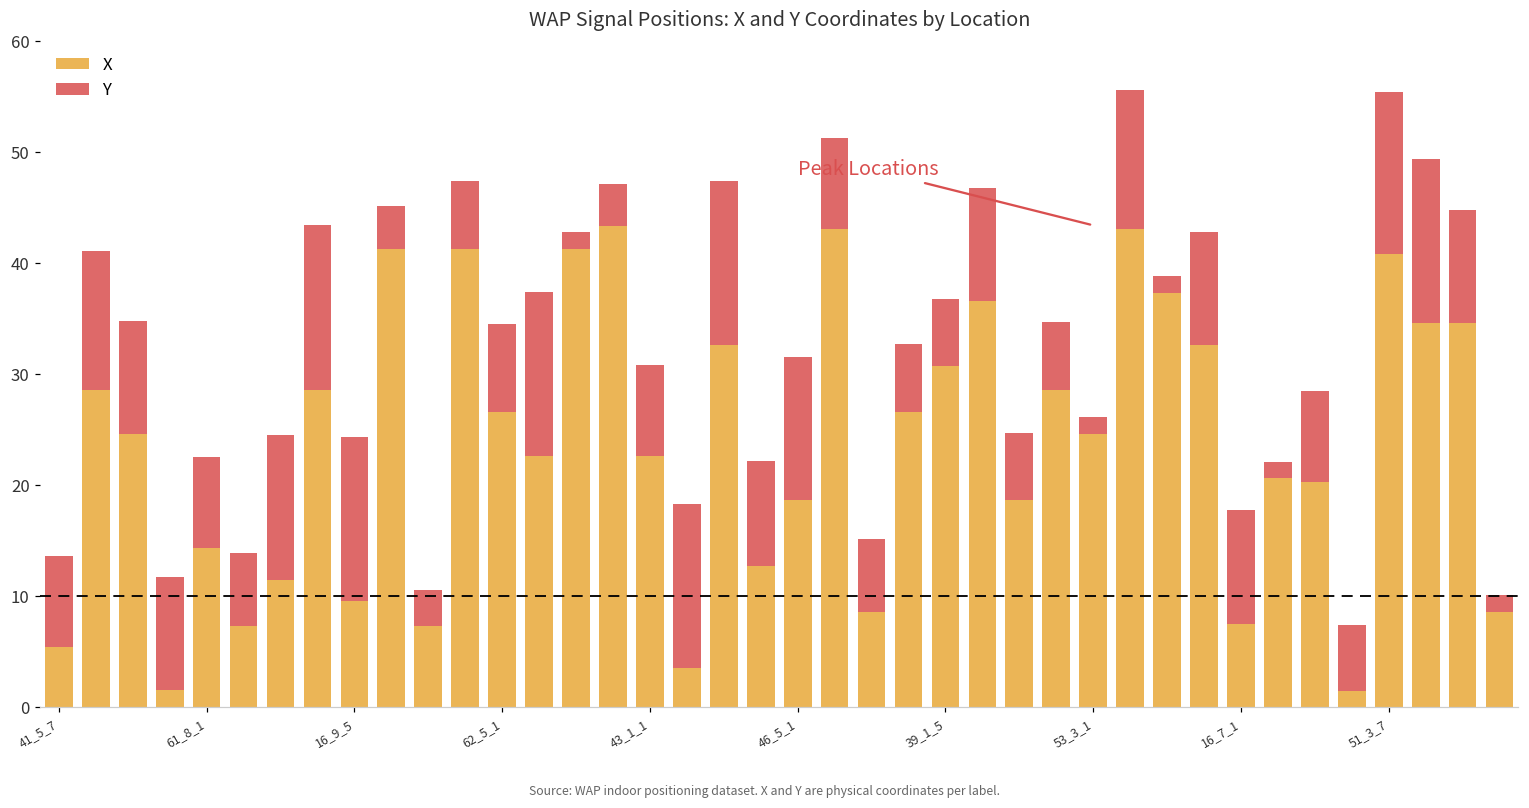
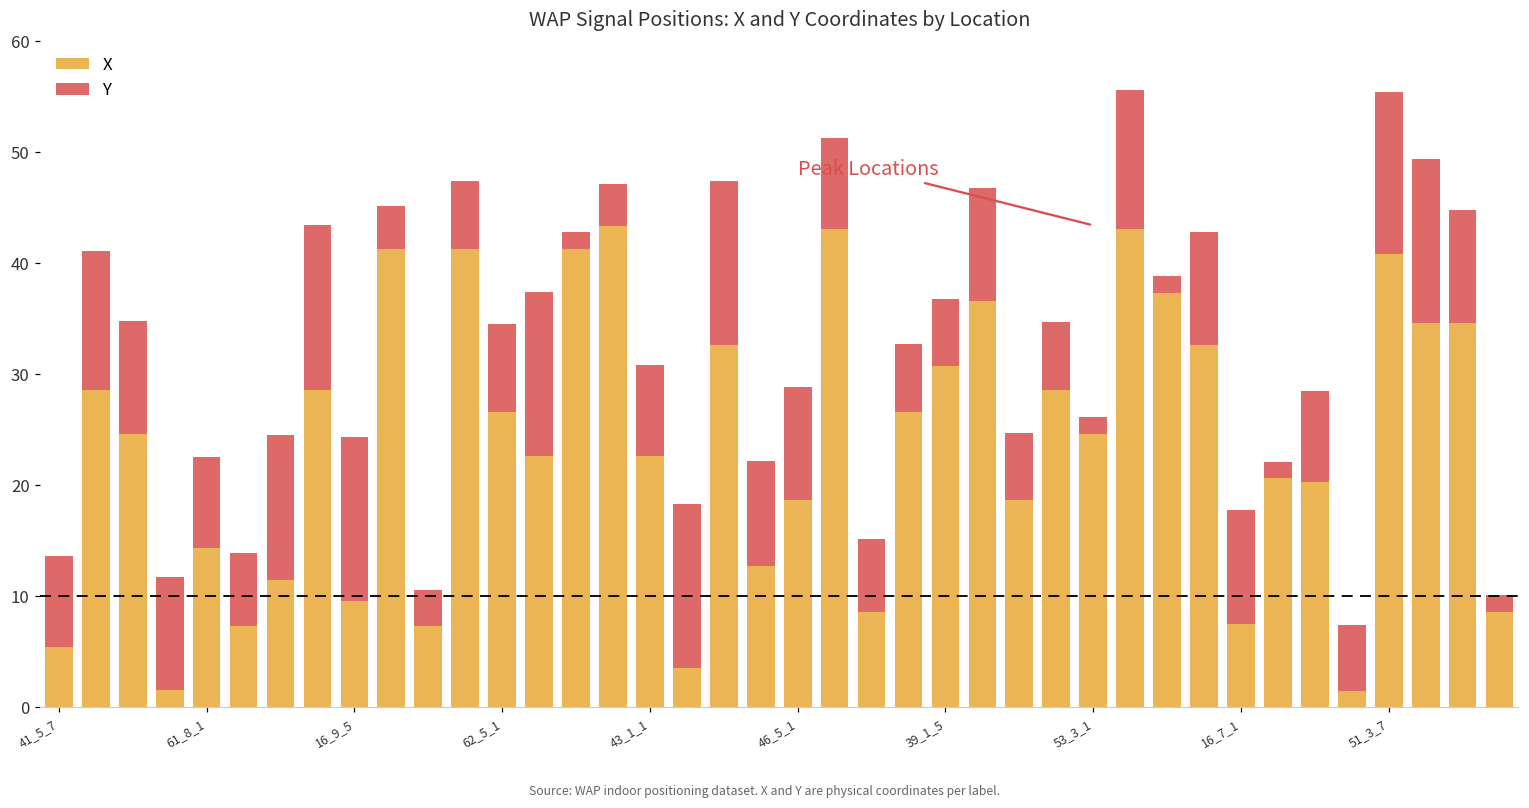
  {
    "X": {
      "41_5_7": 5.4,
      "61_8_1": 14.3,
      "16_9_5": 9.5,
      "62_5_1": 26.6,
      "43_1_1": 22.6,
      "46_5_1": 18.6,
      "39_1_5": 30.7,
      "53_3_1": 24.6,
      "16_7_1": 7.5,
      "51_3_7": 40.8
    },
    "Y": {
      "41_5_7": 8.2,
      "61_8_1": 8.2,
      "16_9_5": 14.8,
      "62_5_1": 7.9,
      "43_1_1": 8.2,
-     "46_5_1": 12.9,
+     "46_5_1": 10.2,
      "39_1_5": 6.1,
      "53_3_1": 1.5,
      "16_7_1": 10.2,
      "51_3_7": 14.6
    }
  }
